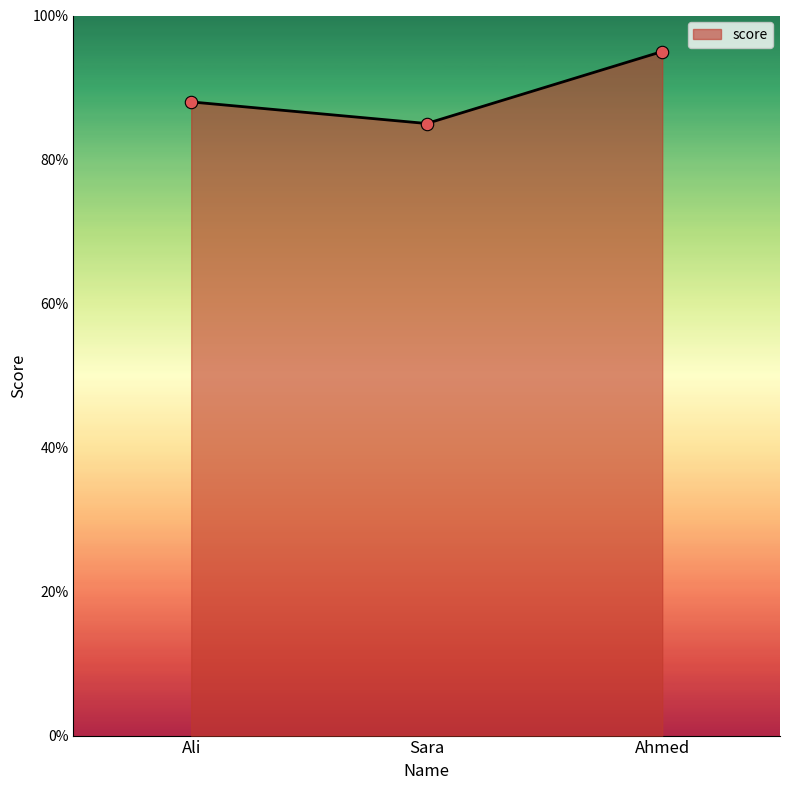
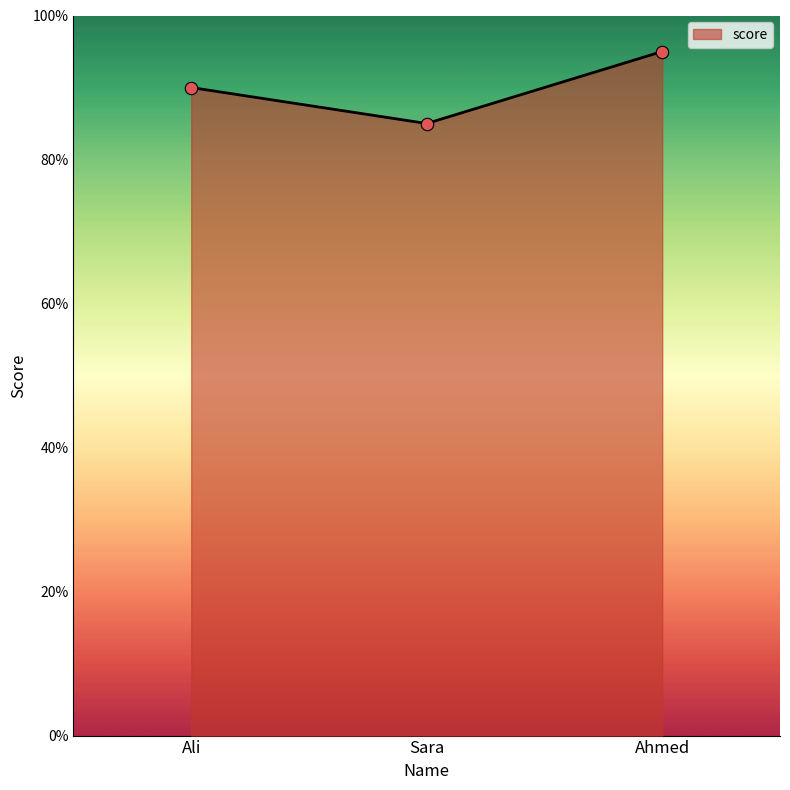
  {
-   "Ali": "88%",
+   "Ali": "90%",
    "Sara": "85%",
    "Ahmed": "95%"
  }
